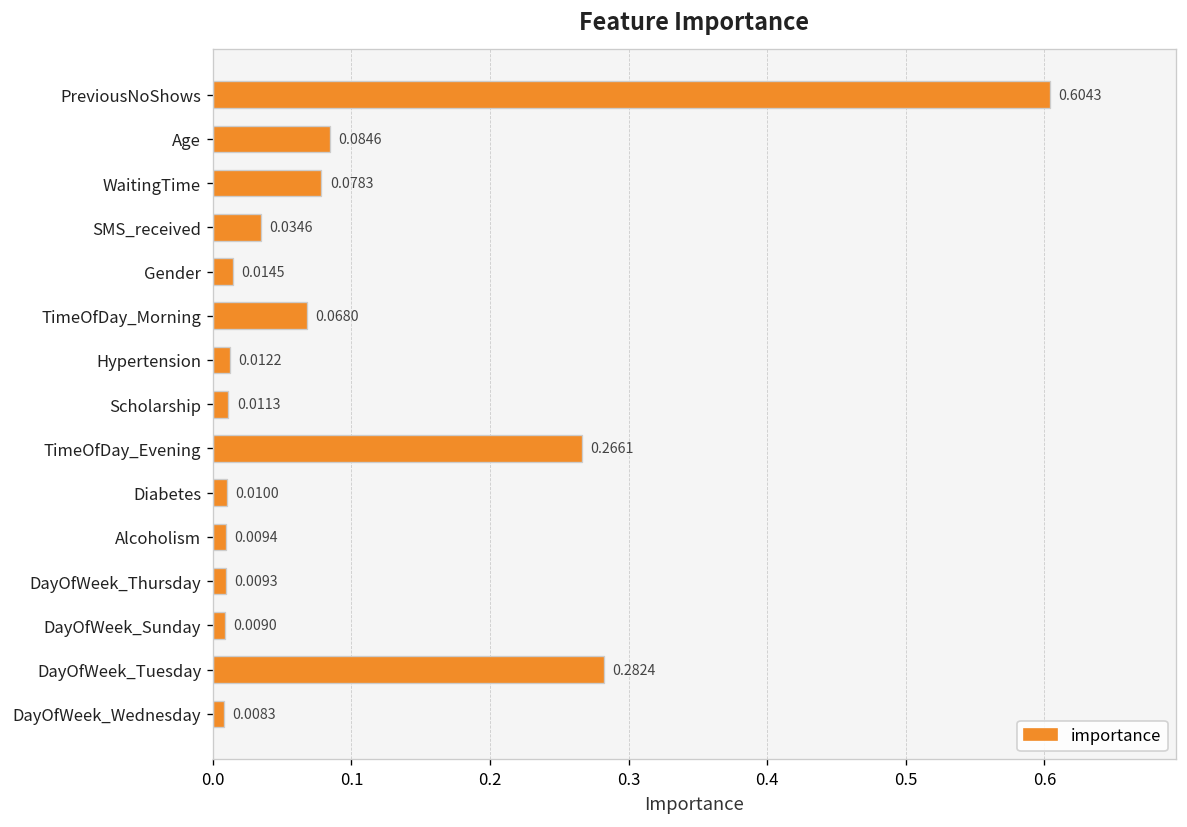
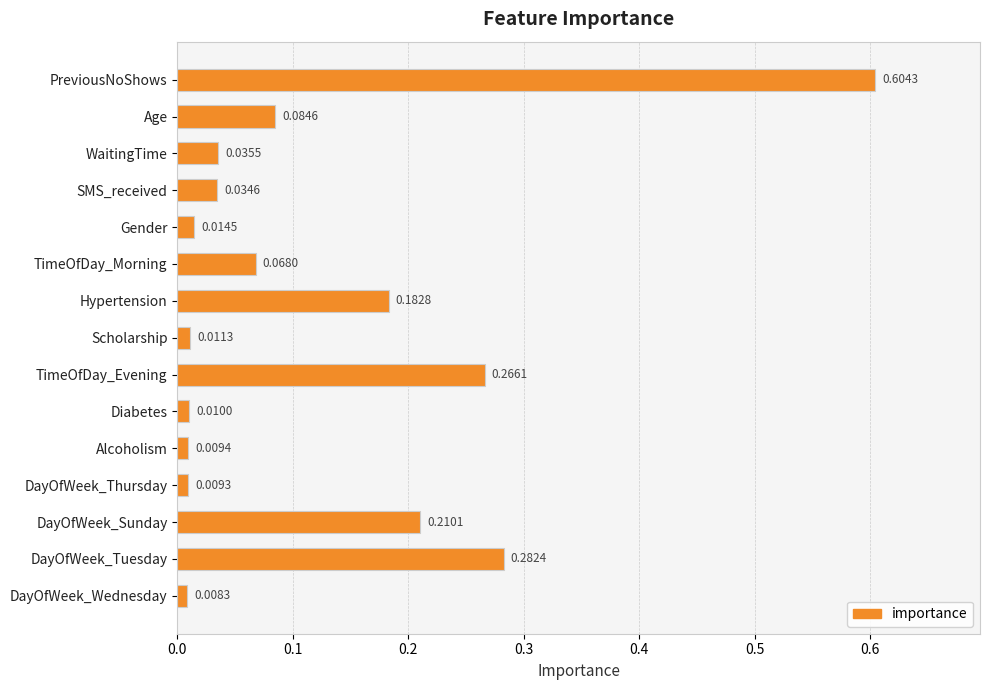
  {
    "PreviousNoShows": 0.6043,
    "Age": 0.0846,
-   "WaitingTime": 0.0783,
+   "WaitingTime": 0.0355,
    "SMS_received": 0.0346,
    "Gender": 0.0145,
    "TimeOfDay_Morning": 0.0680,
-   "Hypertension": 0.0122,
+   "Hypertension": 0.1828,
    "Scholarship": 0.0113,
    "TimeOfDay_Evening": 0.2661,
    "Diabetes": 0.0100,
    "Alcoholism": 0.0094,
    "DayOfWeek_Thursday": 0.0093,
-   "DayOfWeek_Sunday": 0.0090,
+   "DayOfWeek_Sunday": 0.2101,
    "DayOfWeek_Tuesday": 0.2824,
    "DayOfWeek_Wednesday": 0.0083
  }
